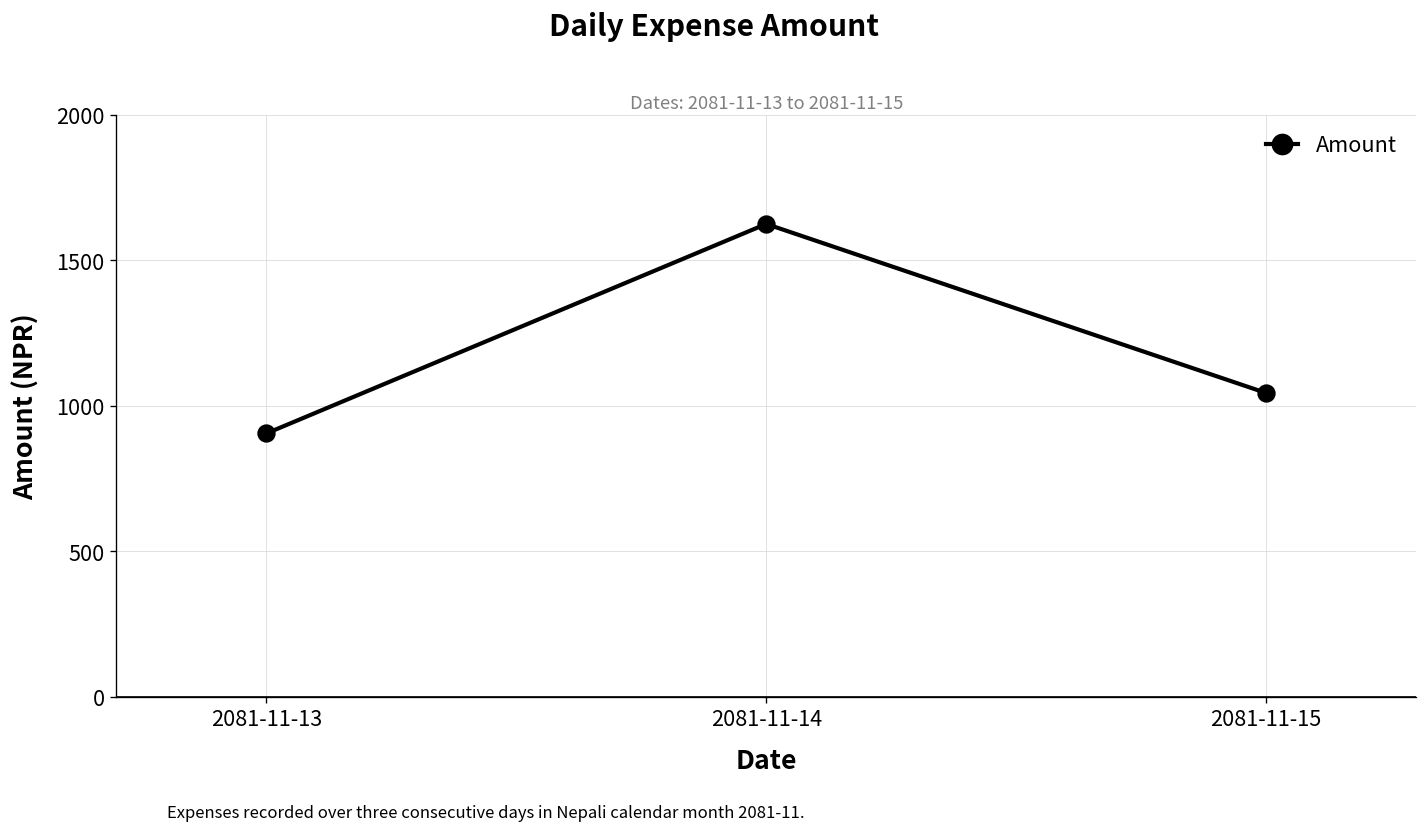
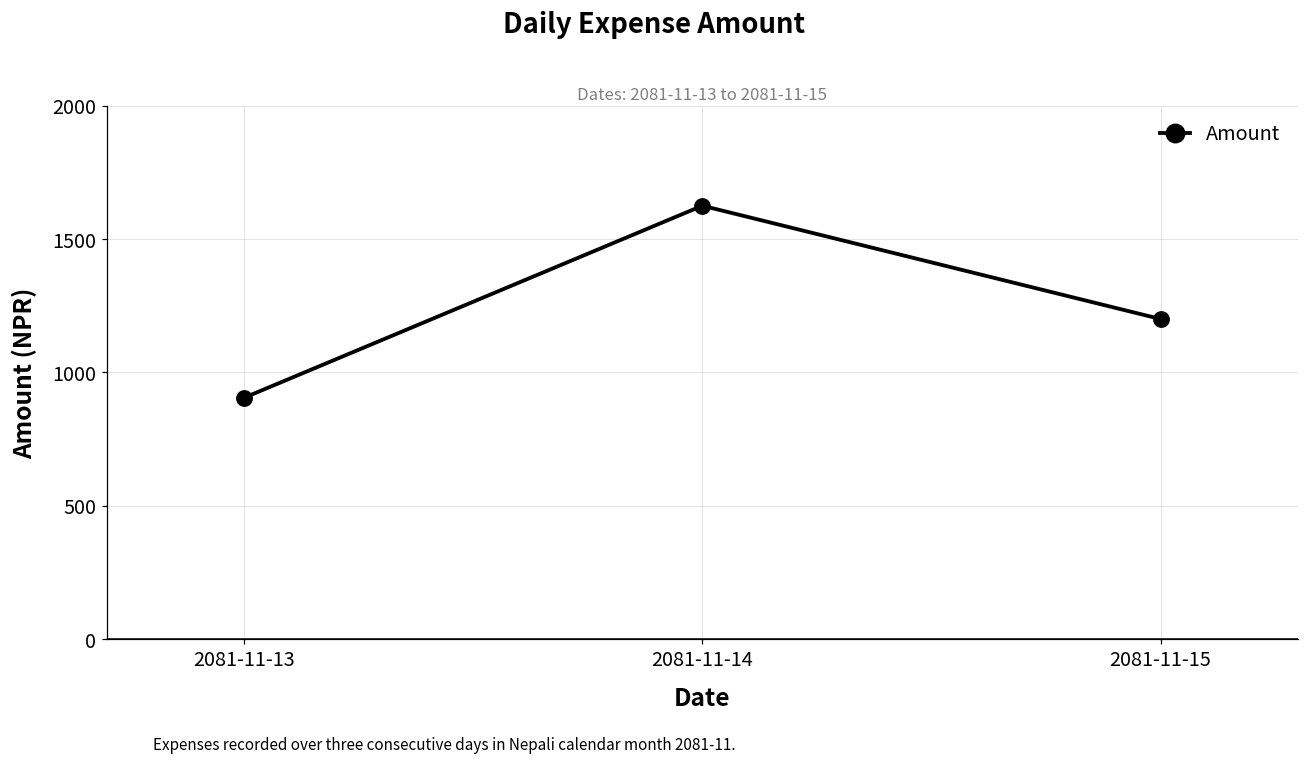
  {
    "2081-11-13": 910,
    "2081-11-14": 1630,
-   "2081-11-15": 1040
+   "2081-11-15": 1200
  }
